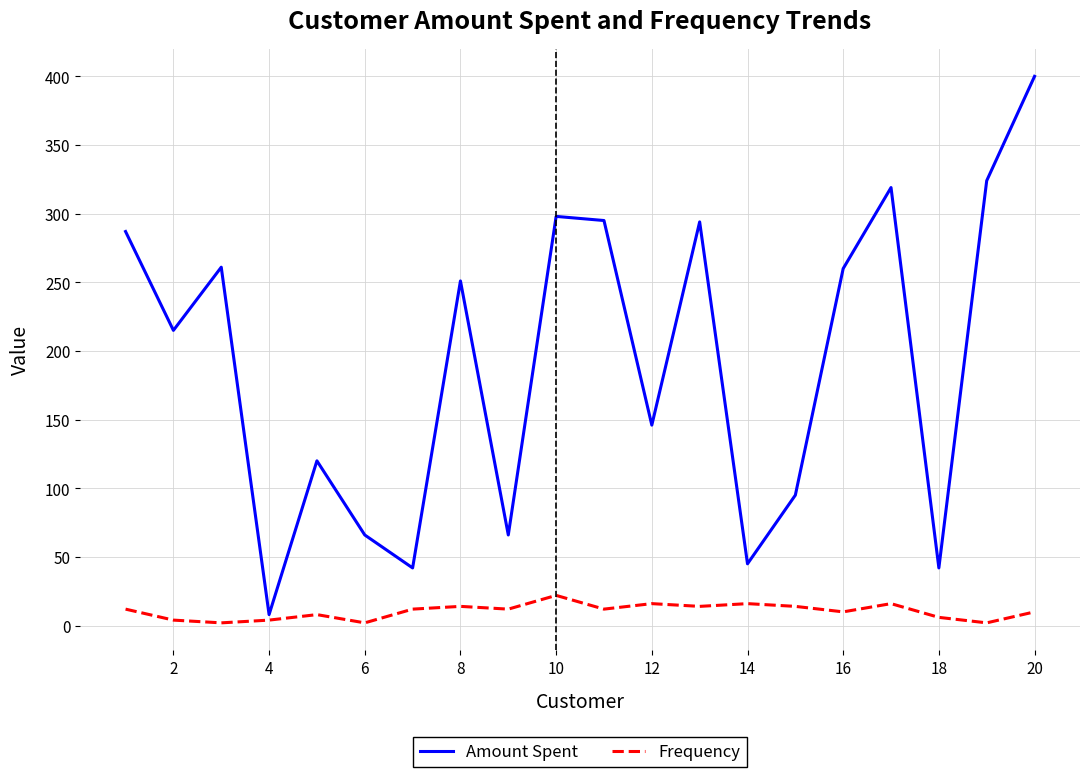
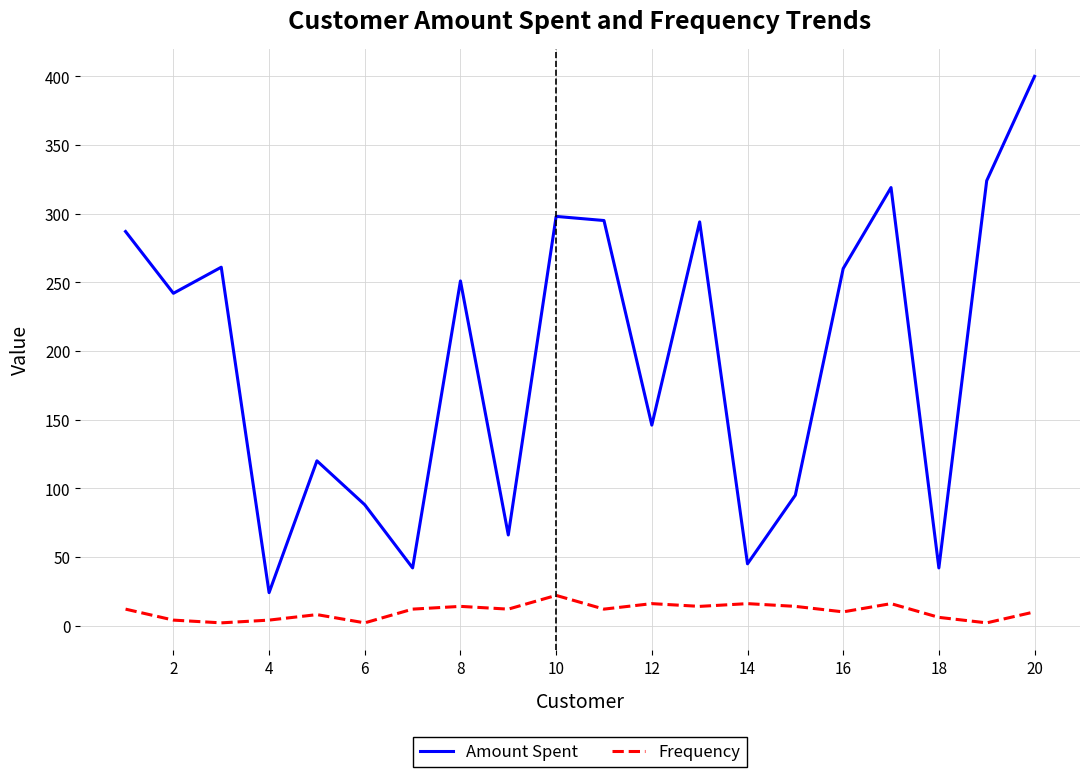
  {
    "Amount Spent": {
-     "2": 215,
-     "4": 8,
-     "6": 66,
+     "2": 242,
+     "4": 24,
+     "6": 88,
      "8": 251,
      "10": 298,
      "12": 146,
      "14": 45,
      "16": 260,
      "18": 42,
      "20": 400
    },
    "Frequency": {
      "2": 4,
      "4": 4,
      "6": 2,
      "8": 14,
      "10": 22,
      "12": 16,
      "14": 16,
      "16": 10,
      "18": 6,
      "20": 10
    }
  }
